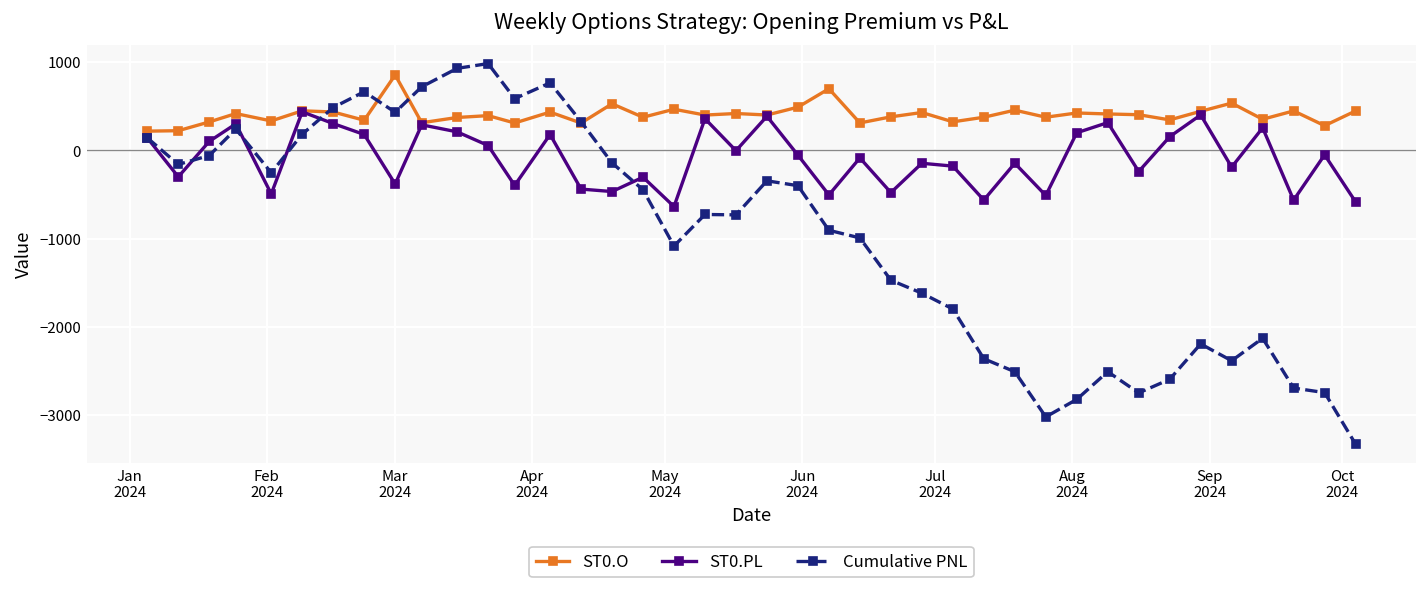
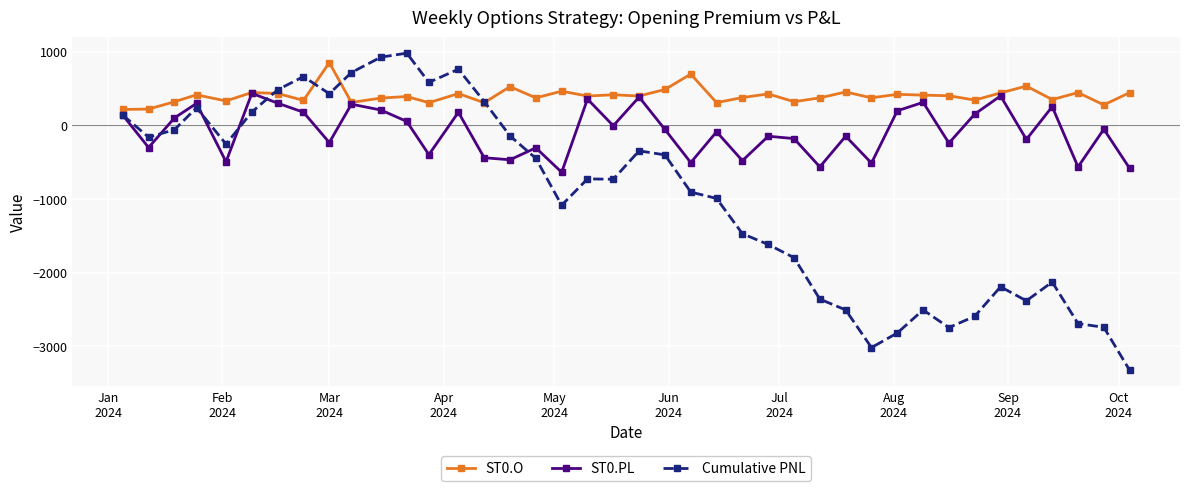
  {
    "ST0.O": {
      "Mar 2024": 900
    },
    "ST0.PL": {
-     "Mar 2024": -400
+     "Mar 2024": -200
    },
    "Cumulative PNL": {
      "Mar 2024": 400
    }
  }
